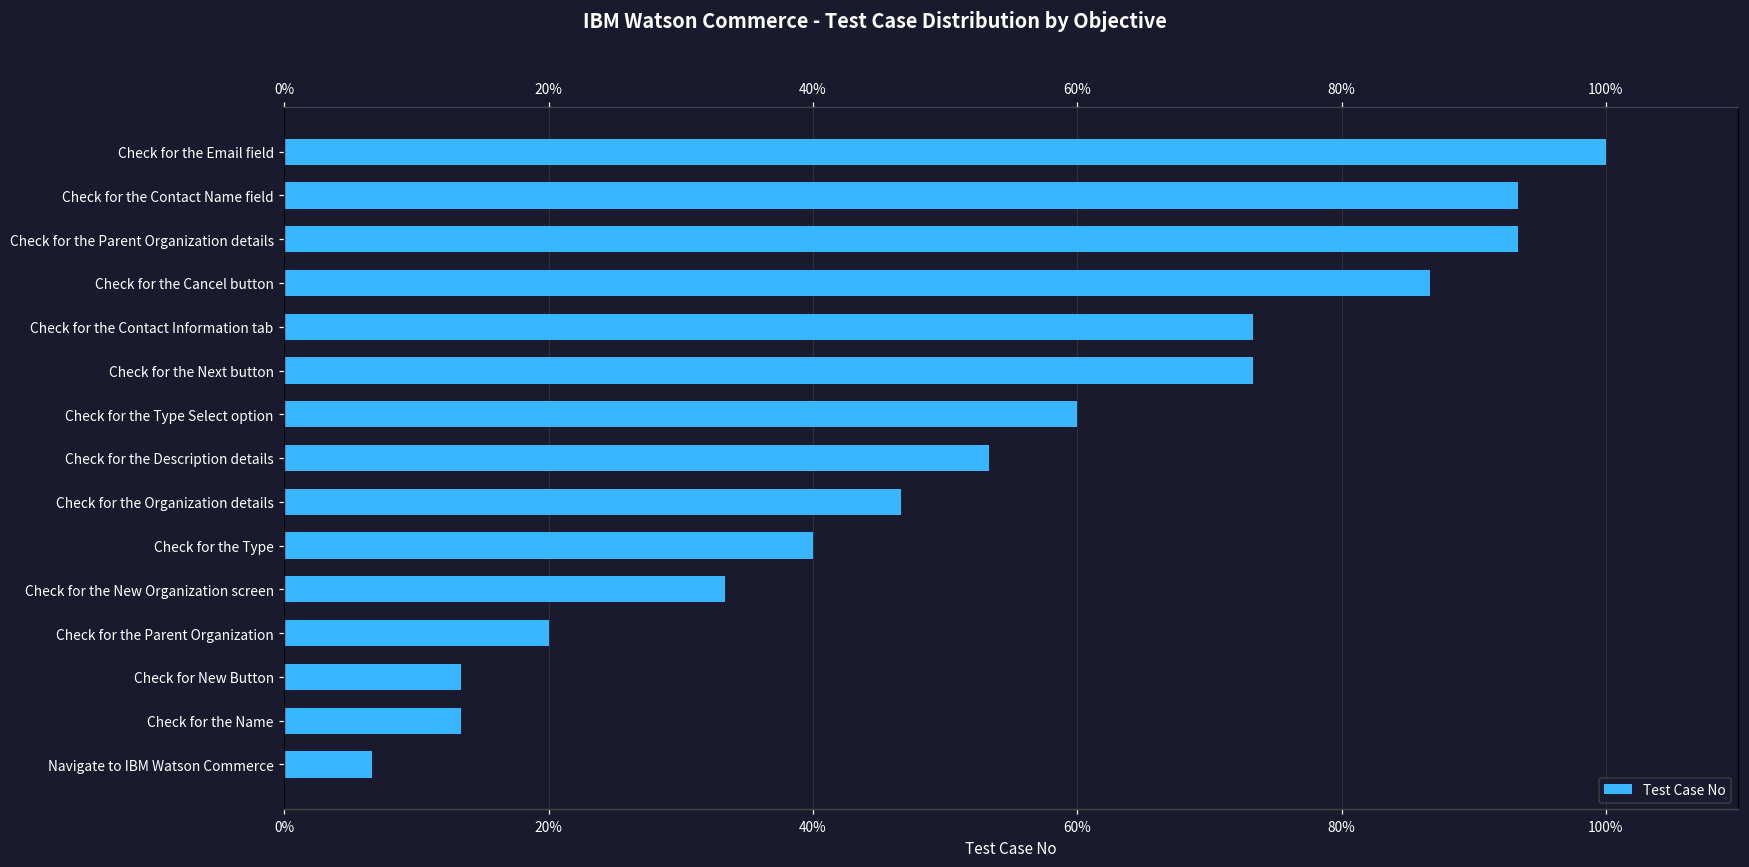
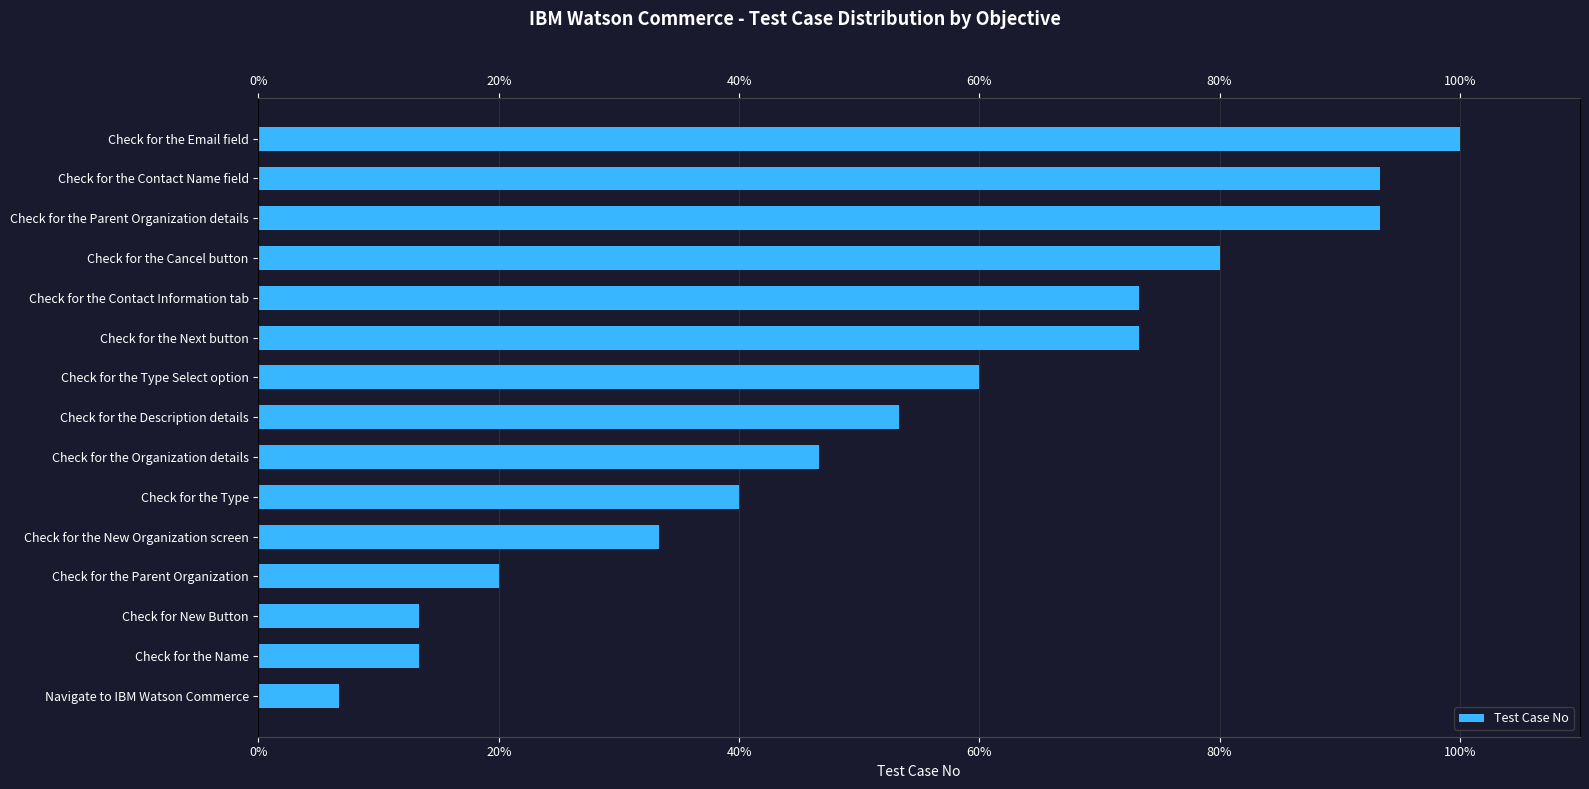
  {
    "Check for the Email field": "100.0%",
    "Check for the Contact Name field": "93.3%",
    "Check for the Parent Organization details": "93.3%",
-   "Check for the Cancel button": "86.7%",
+   "Check for the Cancel button": "80.0%",
    "Check for the Contact Information tab": "73.3%",
    "Check for the Next button": "73.3%",
    "Check for the Type Select option": "60.0%",
    "Check for the Description details": "53.3%",
    "Check for the Organization details": "46.7%",
    "Check for the Type": "40.0%",
    "Check for the New Organization screen": "33.3%",
    "Check for the Parent Organization": "20.0%",
    "Check for New Button": "13.3%",
    "Check for the Name": "13.3%",
    "Navigate to IBM Watson Commerce": "6.7%"
  }
